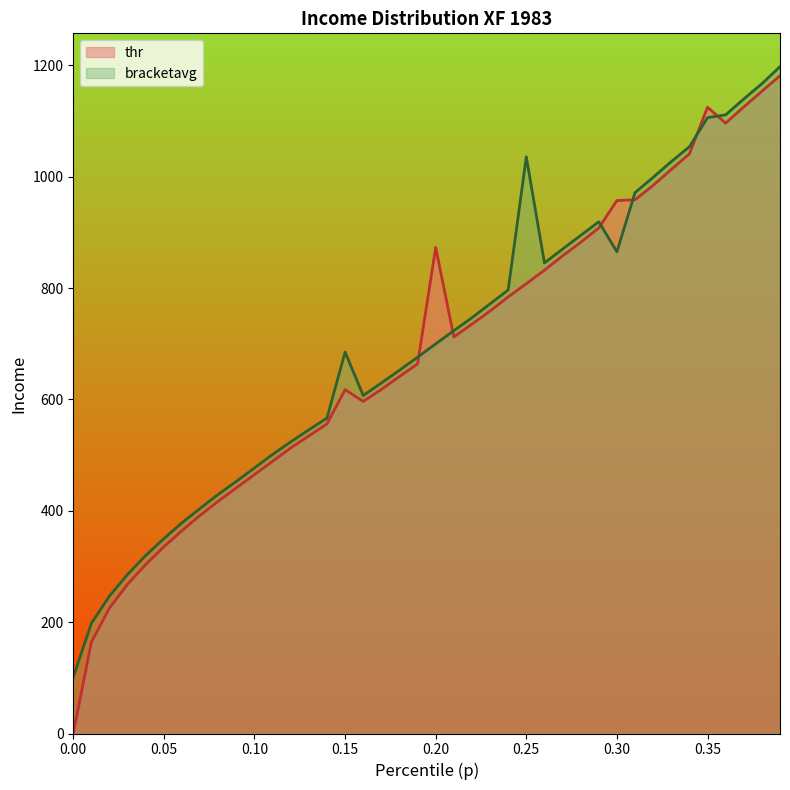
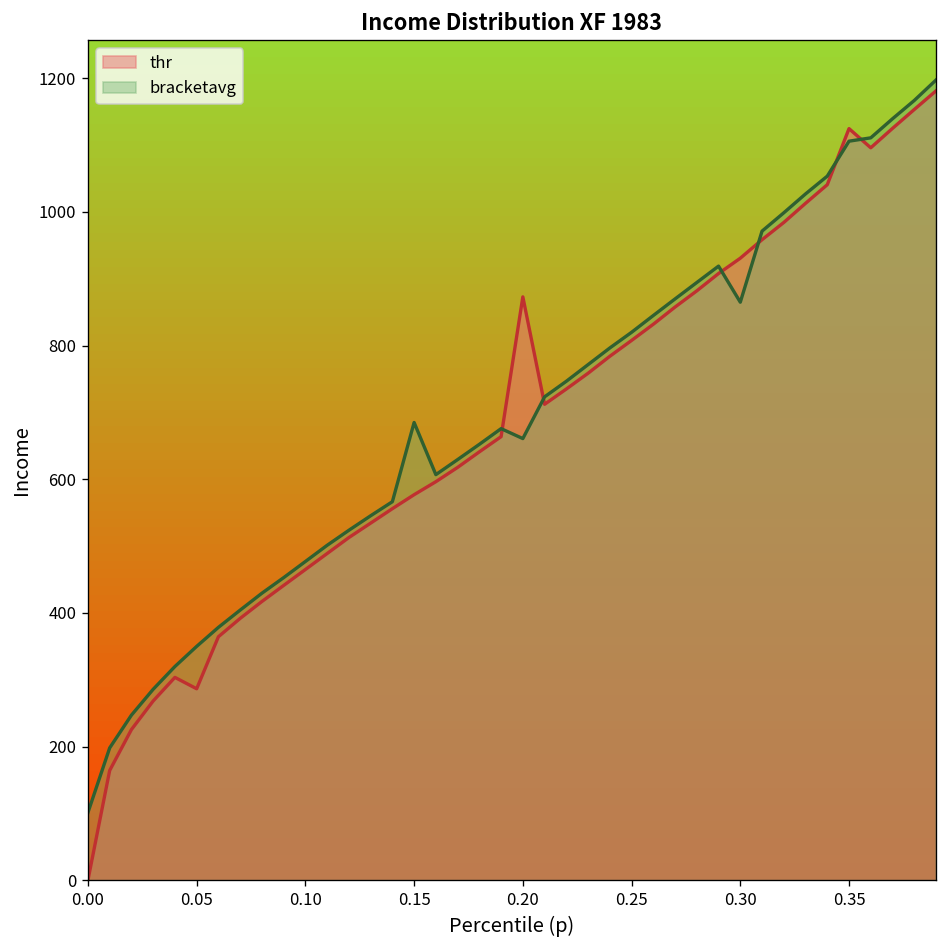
  {
    "thr": {
      "0.00": 0,
-     "0.05": 340,
+     "0.05": 290,
      "0.10": 460,
-     "0.15": 620,
+     "0.15": 580,
      "0.20": 870,
      "0.25": 810,
-     "0.30": 960,
+     "0.30": 930,
      "0.35": 1120
    },
    "bracketavg": {
      "0.05": 350,
      "0.10": 480,
      "0.15": 680,
-     "0.20": 700,
-     "0.25": 1040,
+     "0.20": 660,
+     "0.25": 820,
      "0.30": 860,
      "0.35": 1110
    }
  }
